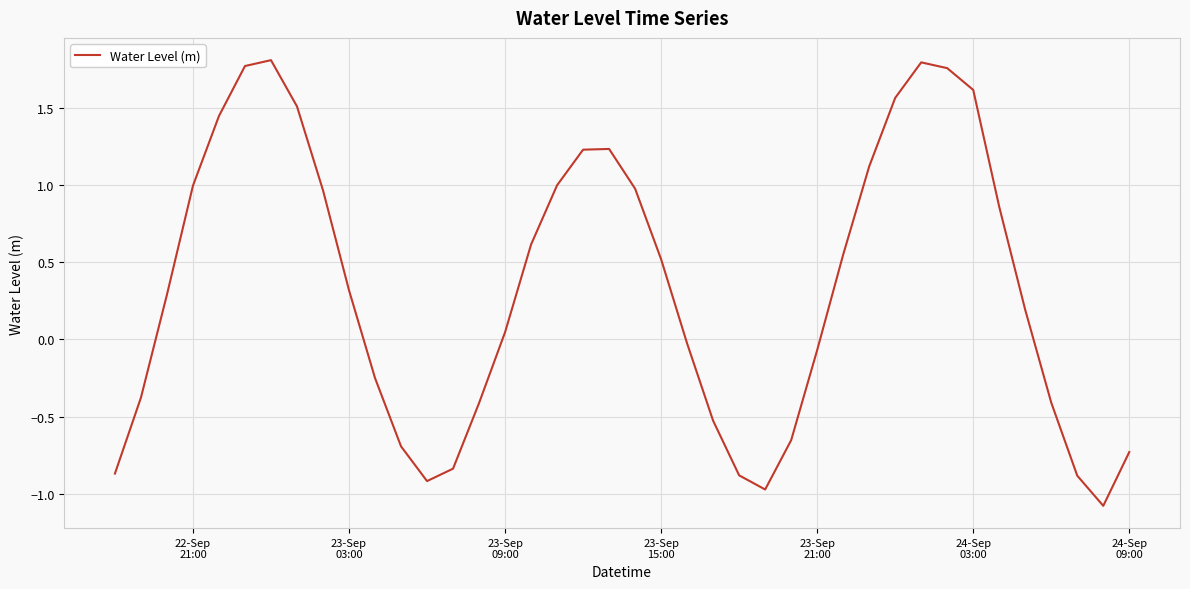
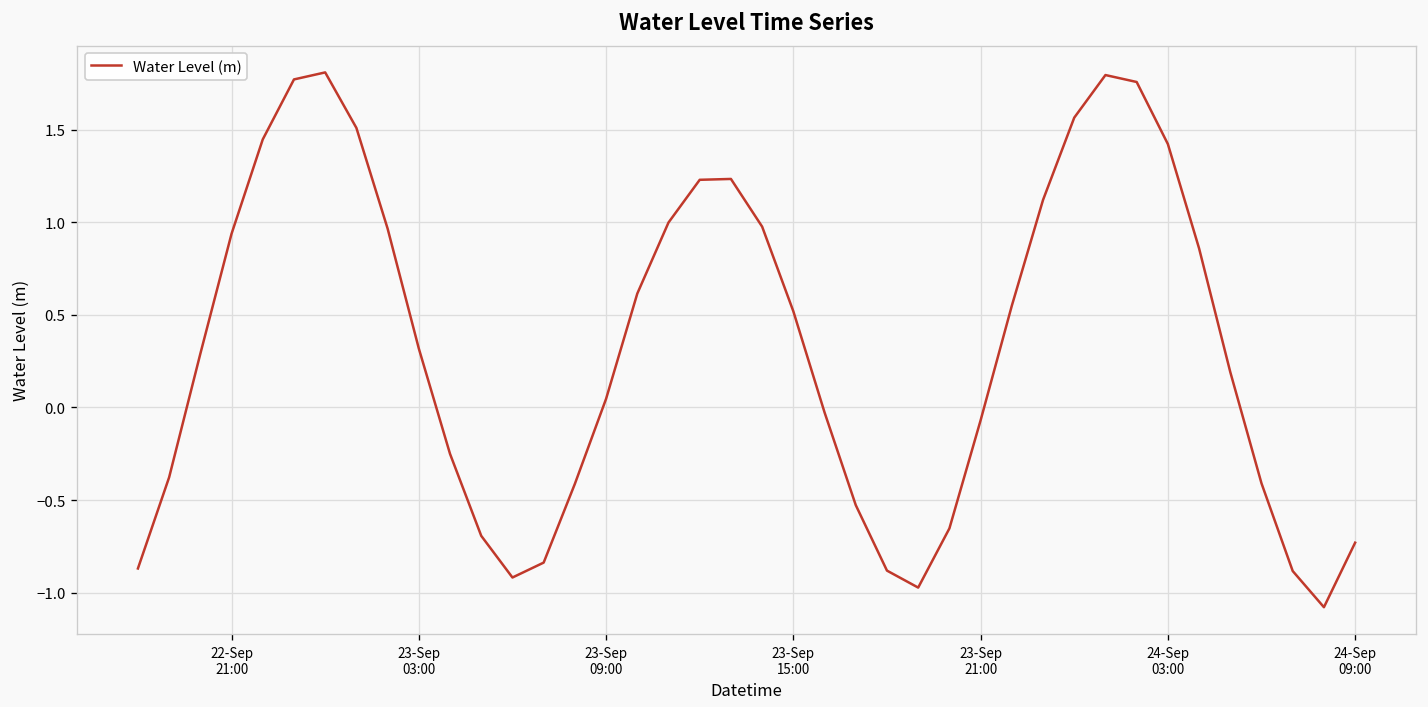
  {
-   "22-Sep 21:00": 1.00,
+   "22-Sep 21:00": 0.94,
    "23-Sep 03:00": 0.32,
    "23-Sep 09:00": 0.05,
    "23-Sep 15:00": 0.52,
    "23-Sep 21:00": -0.07,
-   "24-Sep 03:00": 1.62,
+   "24-Sep 03:00": 1.42,
    "24-Sep 09:00": -0.73
  }
